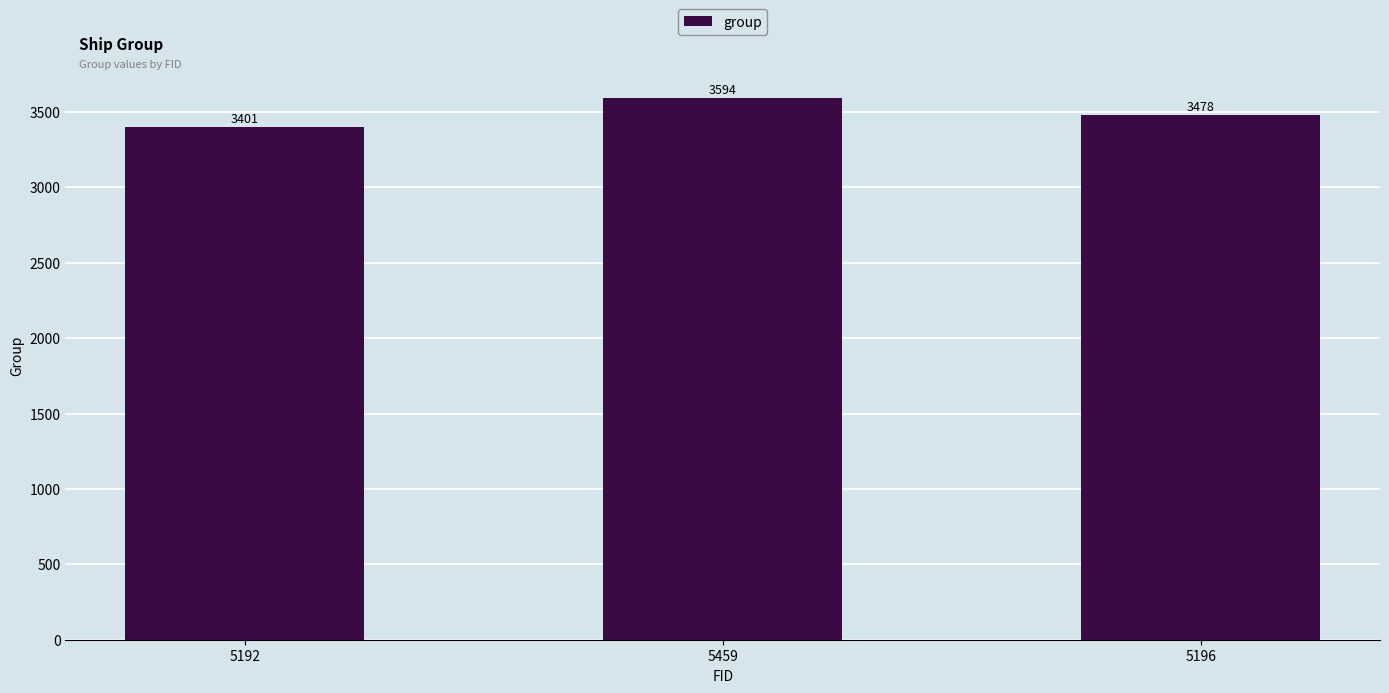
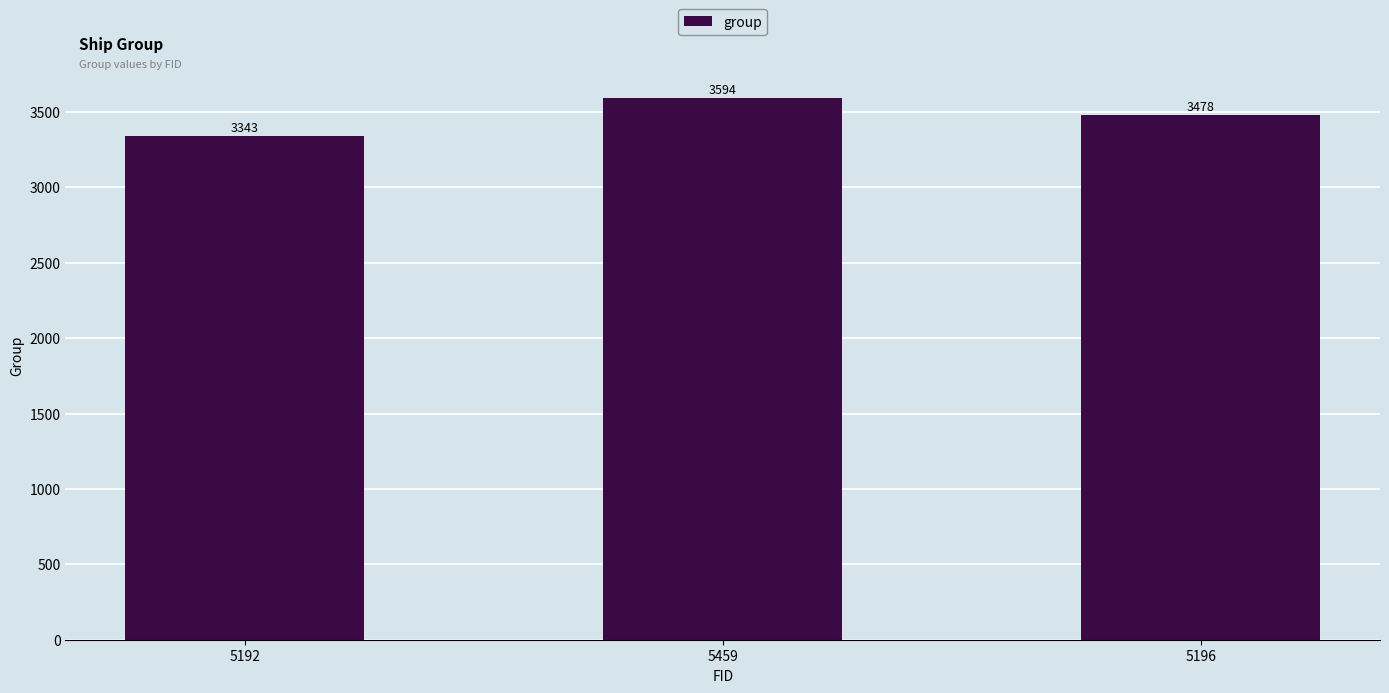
  {
-   "5192": 3401,
+   "5192": 3343,
    "5459": 3594,
    "5196": 3478
  }
